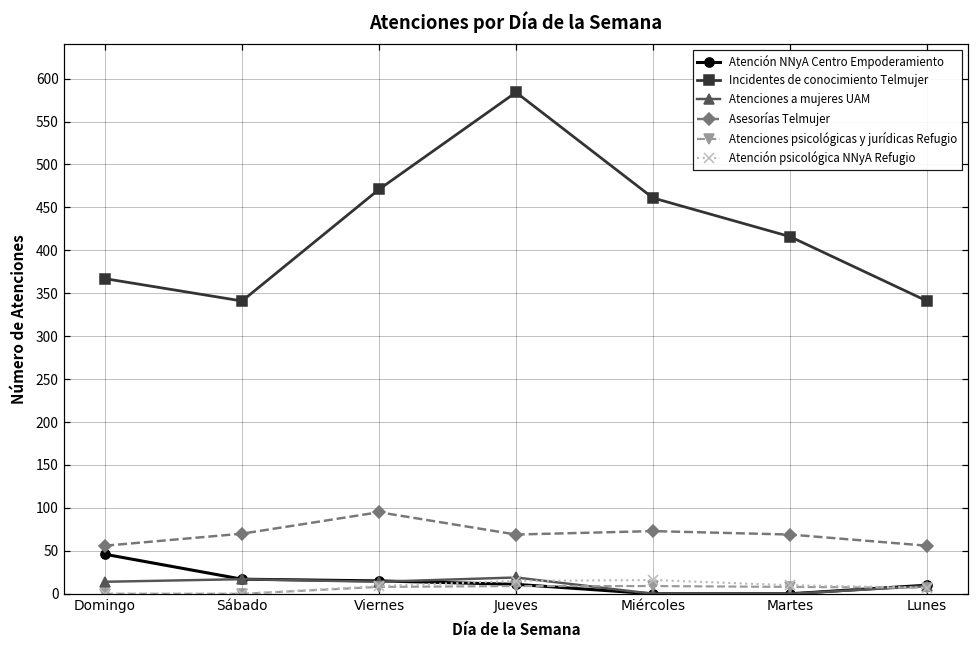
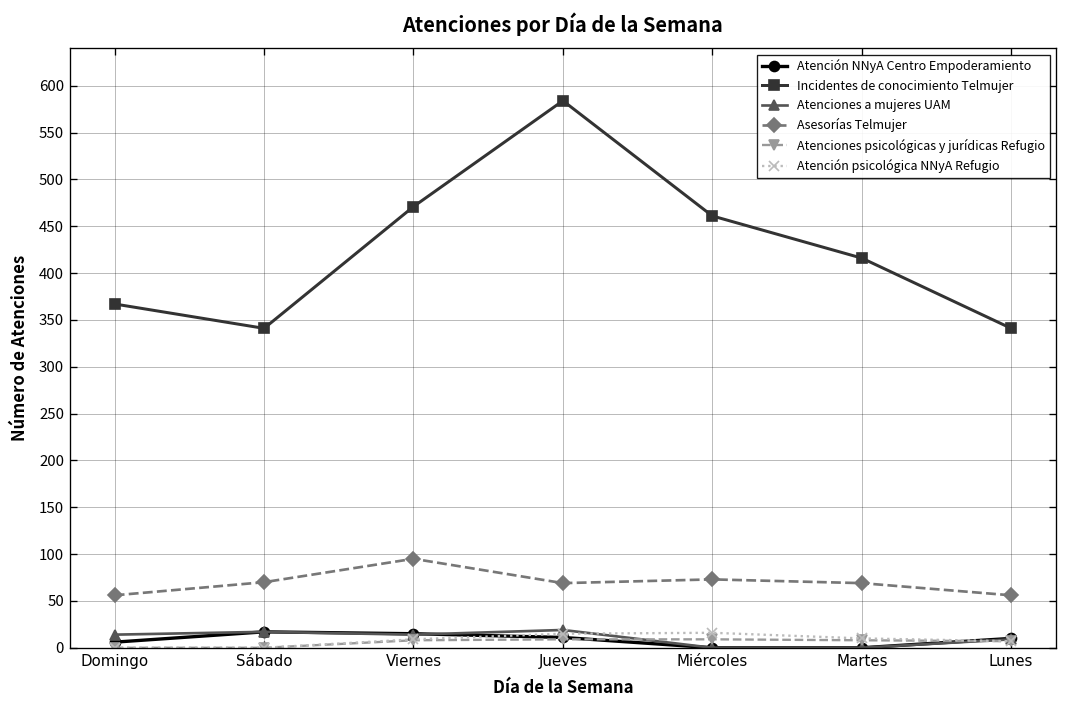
  {
    "Atención NNyA Centro Empoderamiento": {
-     "Domingo": 50
+     "Domingo": 10
    }
  }
